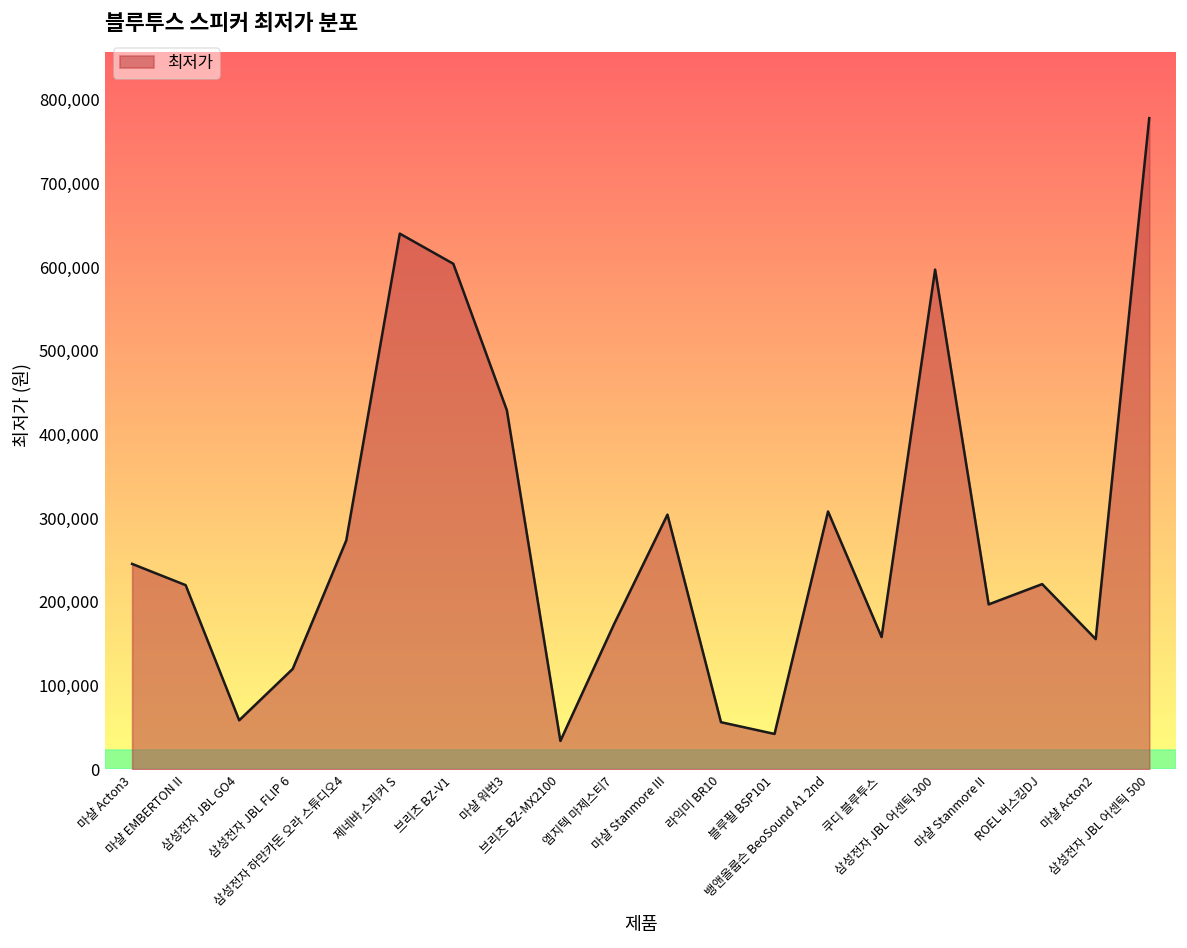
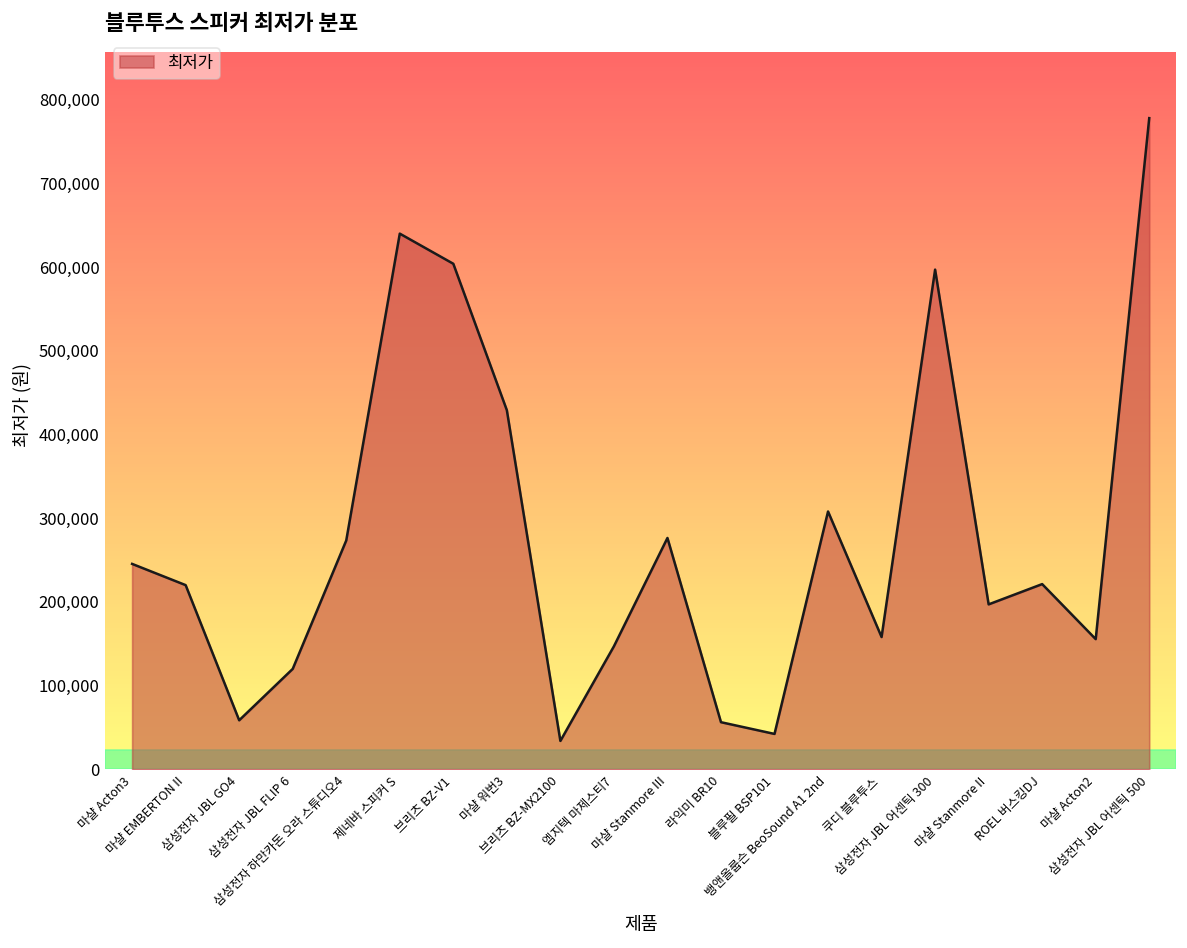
  {
    "마샬 Acton3": "250,000",
    "마샬 EMBERTON II": "220,000",
    "삼성전자 JBL GO4": "60,000",
    "삼성전자 JBL FLIP 6": "120,000",
    "삼성전자 하만카돈 오라 스튜디오4": "270,000",
    "제네바 스피커 S": "640,000",
    "브리츠 BZ-V1": "600,000",
    "마샬 워번3": "430,000",
    "브리츠 BZ-MX2100": "30,000",
-   "엠지텍 마제스티7": "170,000",
-   "마샬 Stanmore III": "300,000",
+   "엠지텍 마제스티7": "150,000",
+   "마샬 Stanmore III": "280,000",
    "라익미 BR10": "60,000",
    "블루필 BSP101": "40,000",
    "뱅앤올룹슨 BeoSound A1 2nd": "310,000",
    "쿠디 블루투스": "160,000",
    "삼성전자 JBL 어센틱 300": "600,000",
    "마샬 Stanmore II": "200,000",
    "ROEL 버스킹DJ": "220,000",
    "마샬 Acton2": "160,000",
    "삼성전자 JBL 어센틱 500": "780,000"
  }
